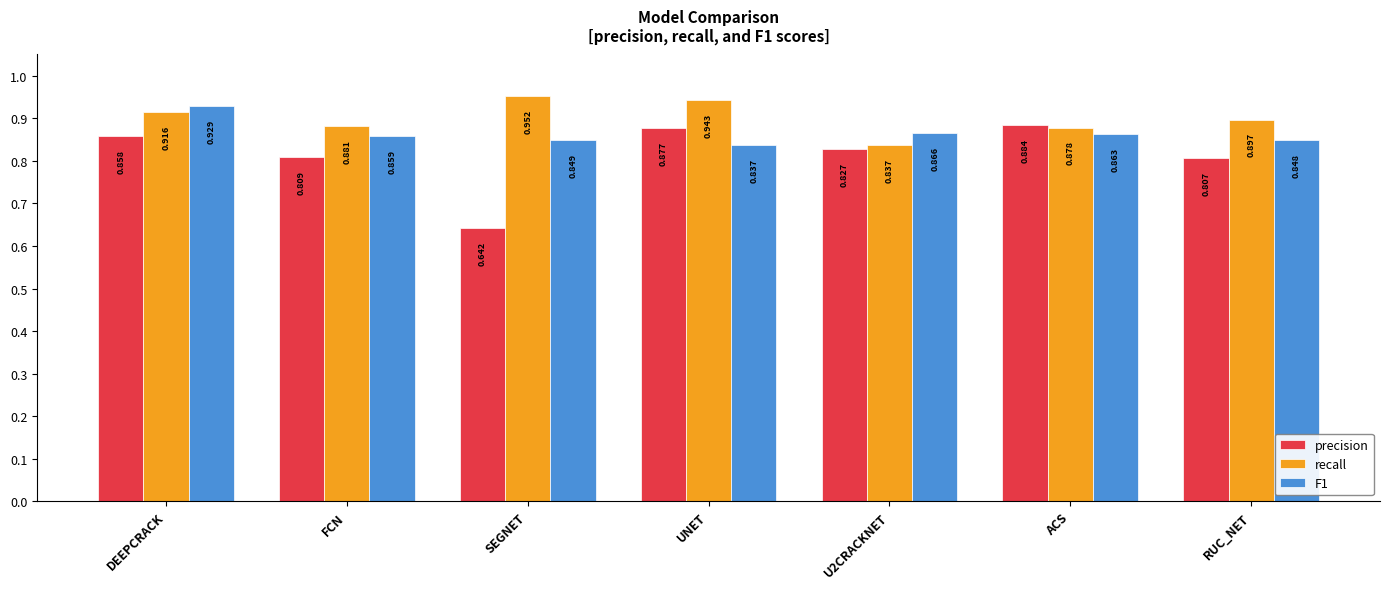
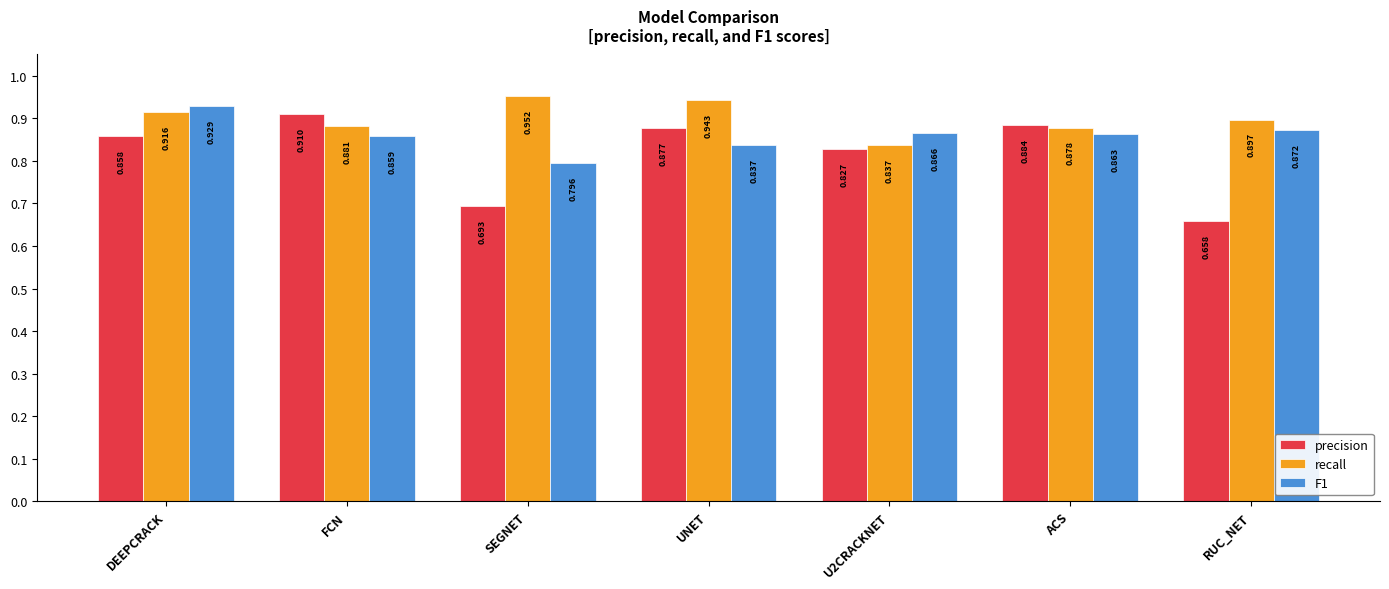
  {
    "precision": {
      "DEEPCRACK": 0.858,
-     "FCN": 0.809,
-     "SEGNET": 0.642,
+     "FCN": 0.910,
+     "SEGNET": 0.693,
      "UNET": 0.877,
      "U2CRACKNET": 0.827,
      "ACS": 0.884,
-     "RUC_NET": 0.807
+     "RUC_NET": 0.658
    },
    "recall": {
      "DEEPCRACK": 0.916,
      "FCN": 0.881,
      "SEGNET": 0.952,
      "UNET": 0.943,
      "U2CRACKNET": 0.837,
      "ACS": 0.878,
      "RUC_NET": 0.897
    },
    "F1": {
      "DEEPCRACK": 0.929,
      "FCN": 0.859,
-     "SEGNET": 0.849,
+     "SEGNET": 0.796,
      "UNET": 0.837,
      "U2CRACKNET": 0.866,
      "ACS": 0.863,
-     "RUC_NET": 0.848
+     "RUC_NET": 0.872
    }
  }
